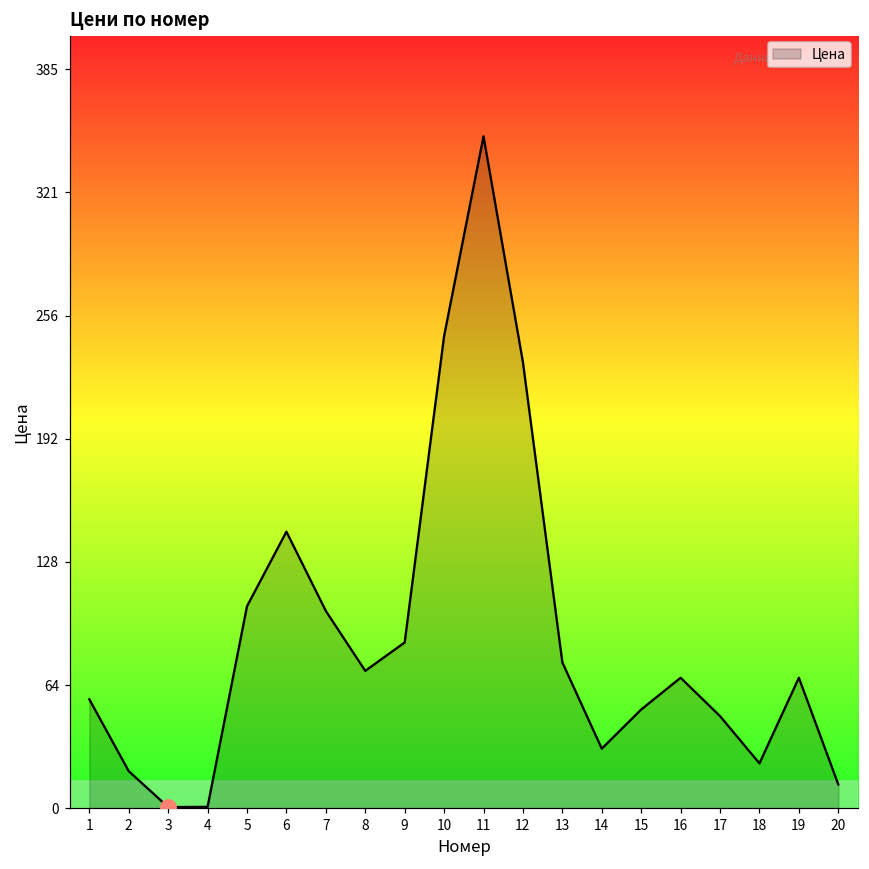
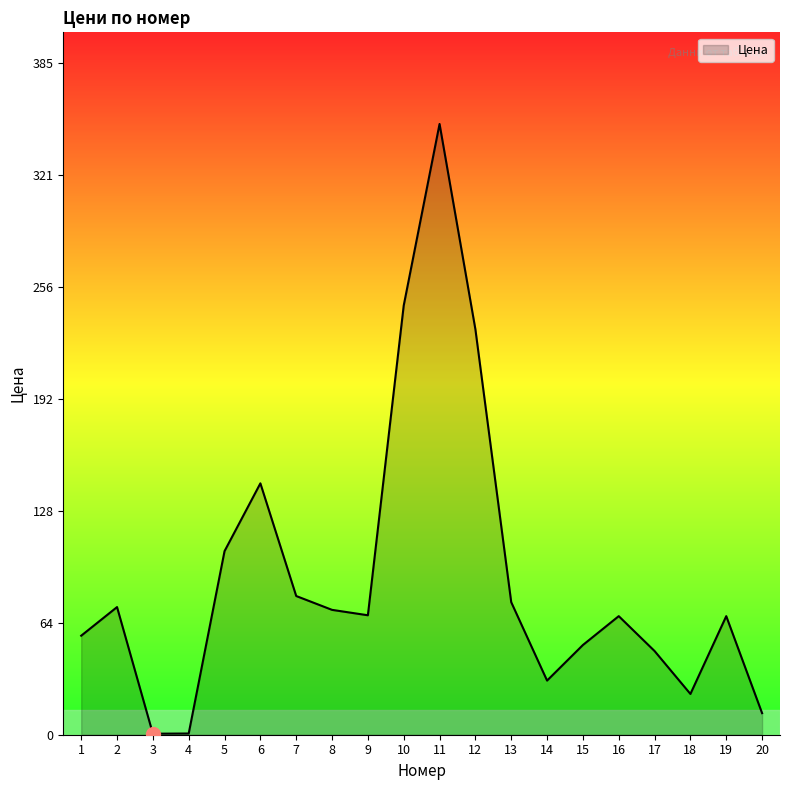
  {
    "Цена": {
      "1": 57,
-     "2": 19,
+     "2": 73,
      "5": 105,
      "6": 144,
-     "7": 103,
+     "7": 80,
      "8": 72,
-     "9": 86,
+     "9": 69,
      "10": 246,
      "11": 350,
      "12": 233,
      "13": 76,
      "14": 31,
      "15": 51,
      "16": 68,
      "17": 48,
      "18": 23,
      "19": 68
    }
  }
